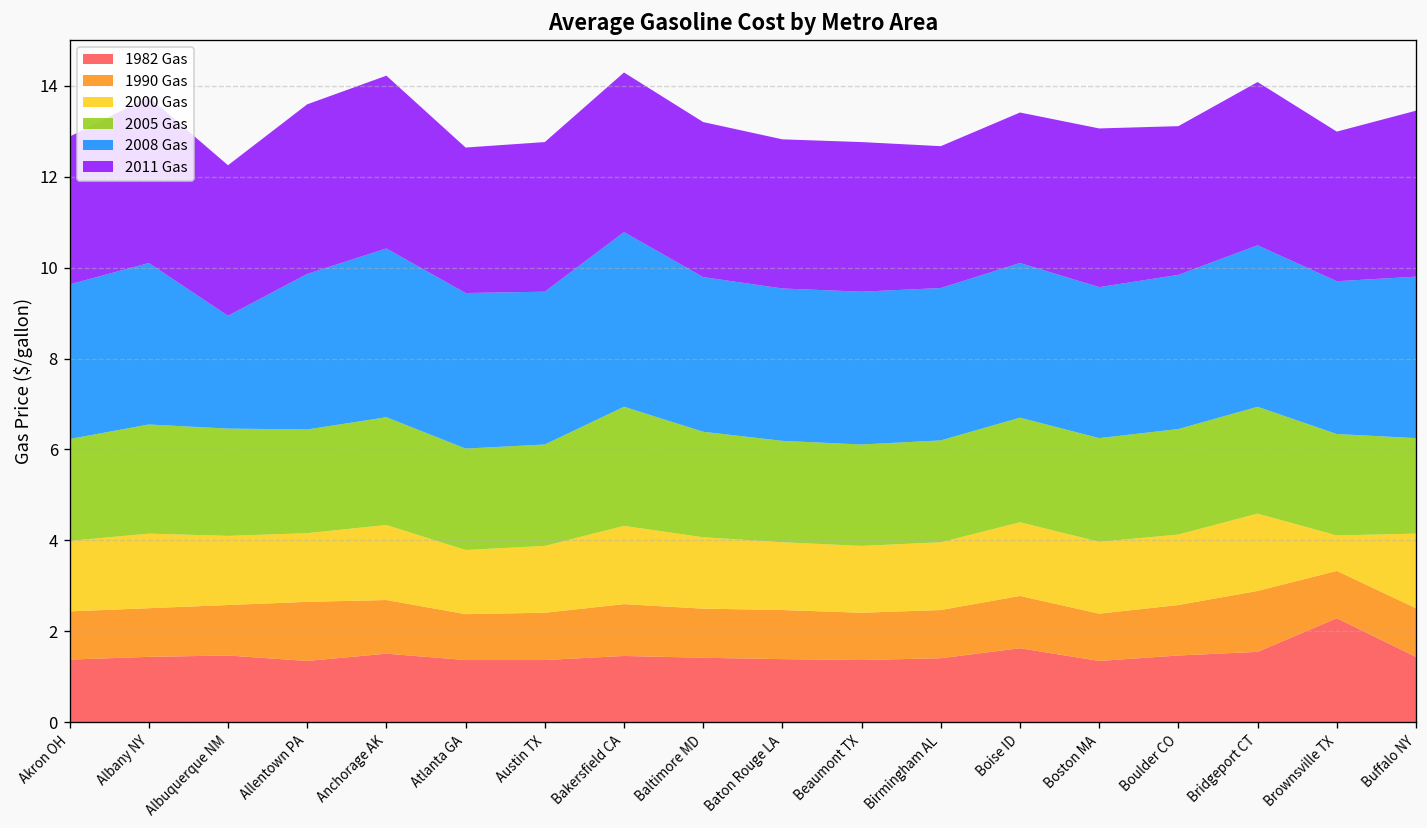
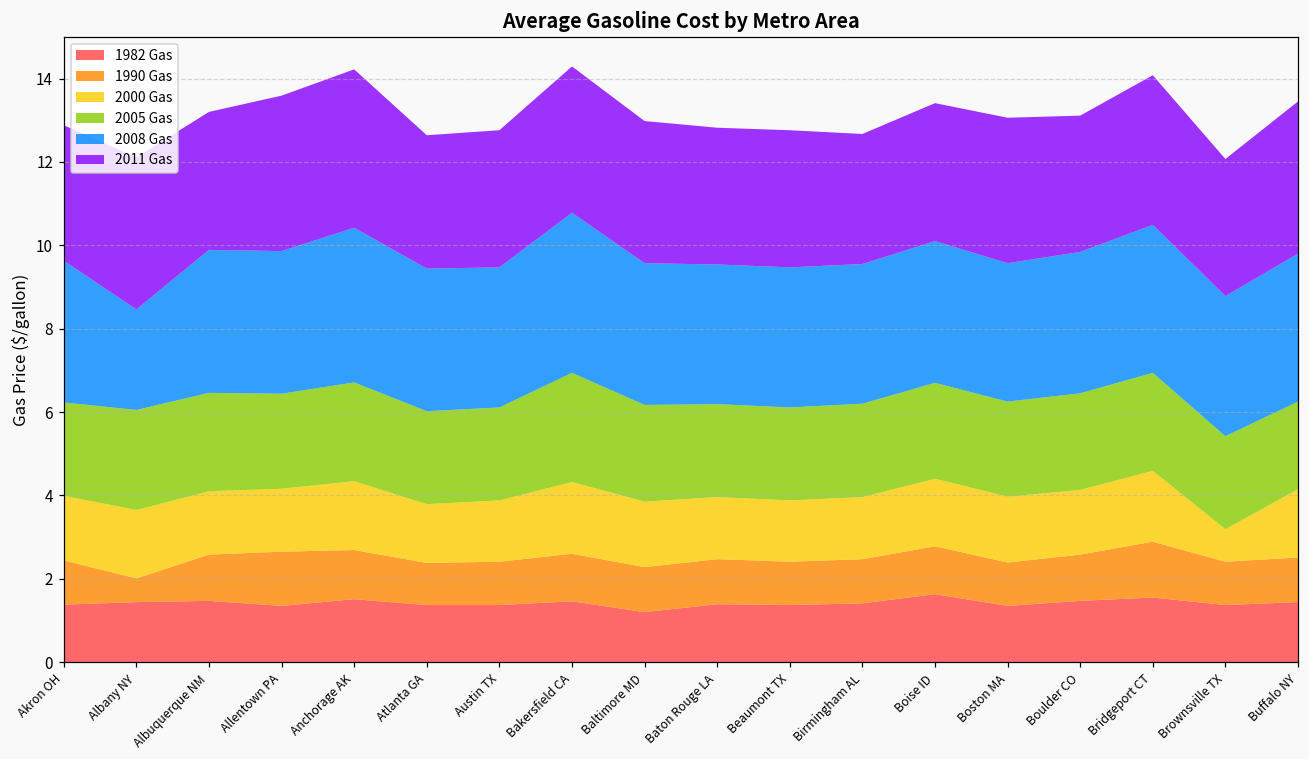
  {
    "1982 Gas": {
      "Akron OH": 1.4,
      "Albany NY": 1.4,
      "Albuquerque NM": 1.5,
      "Allentown PA": 1.4,
      "Anchorage AK": 1.5,
      "Atlanta GA": 1.4,
      "Austin TX": 1.4,
      "Bakersfield CA": 1.5,
-     "Baltimore MD": 1.4,
+     "Baltimore MD": 1.2,
      "Baton Rouge LA": 1.4,
      "Beaumont TX": 1.4,
      "Birmingham AL": 1.4,
      "Boise ID": 1.6,
      "Boston MA": 1.4,
      "Boulder CO": 1.5,
      "Bridgeport CT": 1.6,
-     "Brownsville TX": 2.3,
+     "Brownsville TX": 1.4,
      "Buffalo NY": 1.4
    },
    "1990 Gas": {
      "Akron OH": 1.1,
-     "Albany NY": 1.1,
+     "Albany NY": 0.6,
      "Albuquerque NM": 1.1,
      "Allentown PA": 1.3,
      "Anchorage AK": 1.2,
      "Atlanta GA": 1.0,
      "Austin TX": 1.0,
      "Bakersfield CA": 1.1,
      "Baltimore MD": 1.1,
      "Baton Rouge LA": 1.1,
      "Beaumont TX": 1.0,
      "Birmingham AL": 1.1,
      "Boise ID": 1.2,
      "Boston MA": 1.0,
      "Boulder CO": 1.1,
      "Bridgeport CT": 1.3,
      "Brownsville TX": 1.0,
      "Buffalo NY": 1.1
    },
    "2000 Gas": {
      "Akron OH": 1.6,
      "Albany NY": 1.6,
      "Albuquerque NM": 1.5,
      "Allentown PA": 1.5,
      "Anchorage AK": 1.7,
      "Atlanta GA": 1.4,
      "Austin TX": 1.5,
      "Bakersfield CA": 1.7,
      "Baltimore MD": 1.6,
      "Baton Rouge LA": 1.5,
      "Beaumont TX": 1.5,
      "Birmingham AL": 1.5,
      "Boise ID": 1.6,
      "Boston MA": 1.6,
      "Boulder CO": 1.5,
      "Bridgeport CT": 1.7,
      "Brownsville TX": 0.8,
      "Buffalo NY": 1.6
    },
    "2005 Gas": {
      "Akron OH": 2.2,
      "Albany NY": 2.4,
      "Albuquerque NM": 2.4,
      "Allentown PA": 2.3,
      "Anchorage AK": 2.4,
      "Atlanta GA": 2.2,
      "Austin TX": 2.2,
      "Bakersfield CA": 2.6,
      "Baltimore MD": 2.3,
      "Baton Rouge LA": 2.2,
      "Beaumont TX": 2.2,
      "Birmingham AL": 2.2,
      "Boise ID": 2.3,
      "Boston MA": 2.3,
      "Boulder CO": 2.3,
      "Bridgeport CT": 2.3,
      "Brownsville TX": 2.2,
      "Buffalo NY": 2.1
    },
    "2008 Gas": {
      "Akron OH": 3.4,
-     "Albany NY": 3.5,
-     "Albuquerque NM": 2.5,
+     "Albany NY": 2.4,
+     "Albuquerque NM": 3.4,
      "Allentown PA": 3.4,
      "Anchorage AK": 3.7,
      "Atlanta GA": 3.4,
      "Austin TX": 3.4,
      "Bakersfield CA": 3.8,
      "Baltimore MD": 3.4,
      "Baton Rouge LA": 3.3,
      "Beaumont TX": 3.4,
      "Birmingham AL": 3.4,
      "Boise ID": 3.4,
      "Boston MA": 3.3,
      "Boulder CO": 3.4,
      "Bridgeport CT": 3.5,
      "Brownsville TX": 3.4,
      "Buffalo NY": 3.6
    },
    "2011 Gas": {
      "Akron OH": 3.3,
      "Albuquerque NM": 3.3,
      "Allentown PA": 3.7,
      "Anchorage AK": 3.8,
      "Atlanta GA": 3.2,
      "Austin TX": 3.3,
      "Bakersfield CA": 3.5,
      "Baltimore MD": 3.4,
      "Baton Rouge LA": 3.3,
      "Beaumont TX": 3.3,
      "Birmingham AL": 3.1,
      "Boise ID": 3.3,
      "Boston MA": 3.5,
      "Boulder CO": 3.3,
      "Bridgeport CT": 3.6,
      "Brownsville TX": 3.3,
      "Buffalo NY": 3.7
    }
  }
